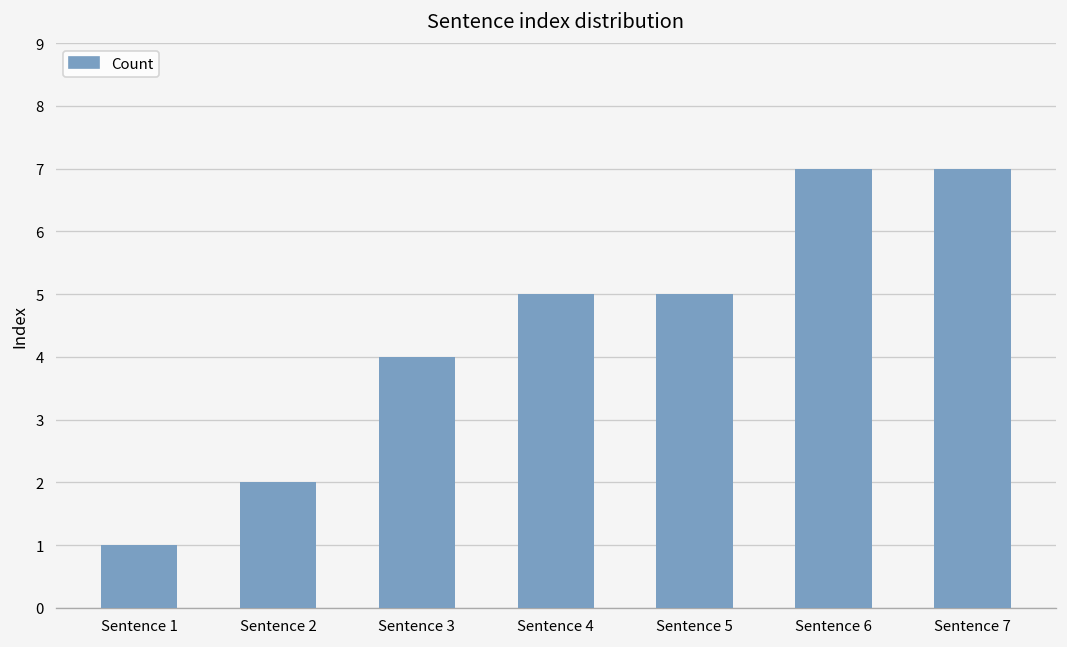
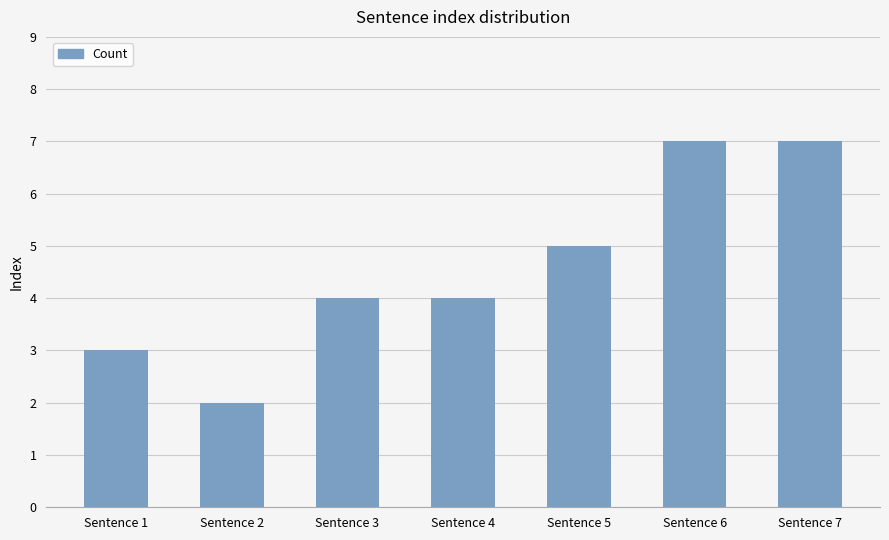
  {
-   "Sentence 1": 1,
+   "Sentence 1": 3,
    "Sentence 2": 2,
    "Sentence 3": 4,
-   "Sentence 4": 5,
+   "Sentence 4": 4,
    "Sentence 5": 5,
    "Sentence 6": 7,
    "Sentence 7": 7
  }
